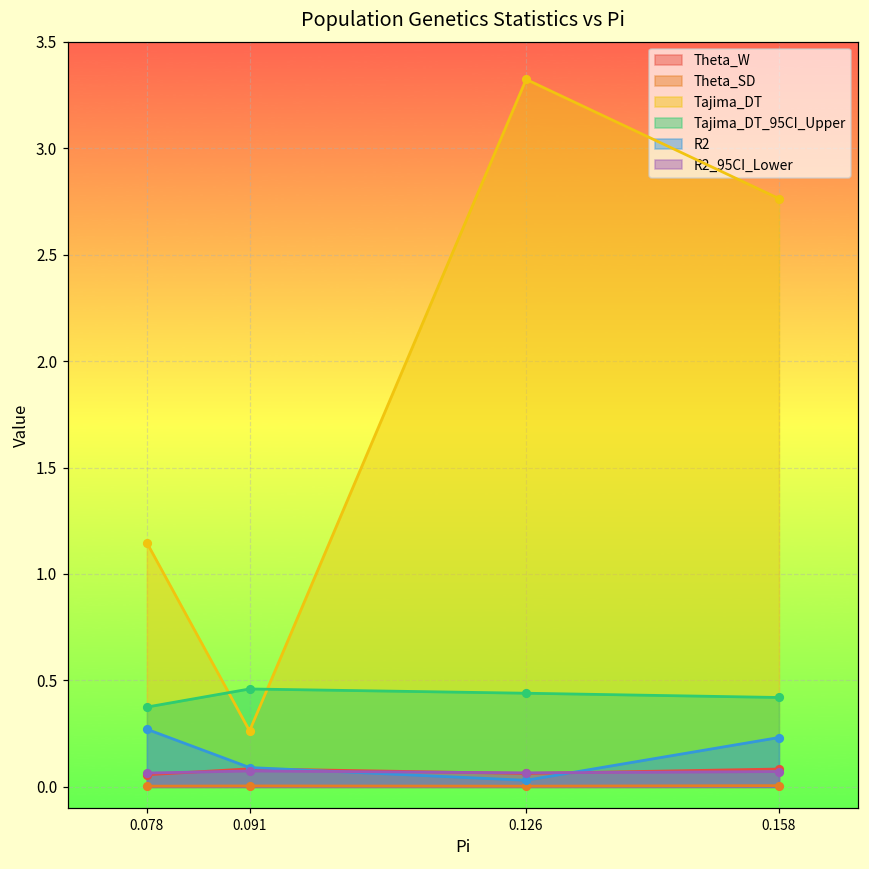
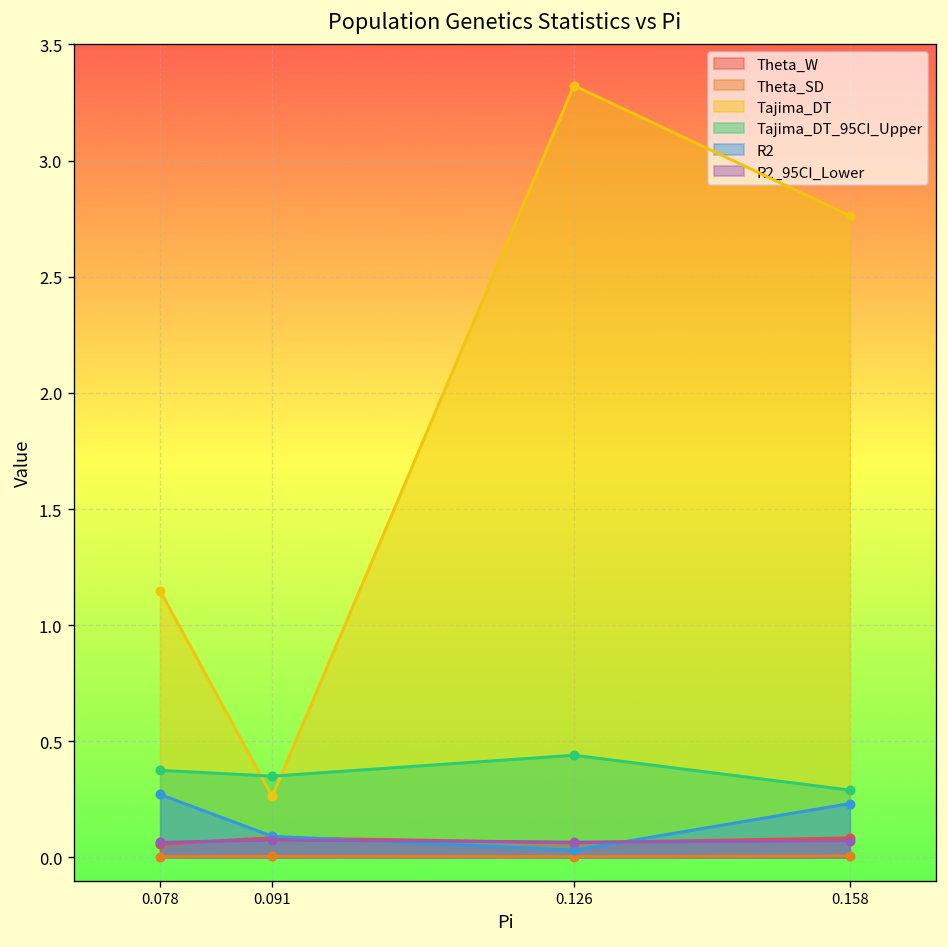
  {
    "Tajima_DT_95CI_Upper": {
      "0.078": 0.38,
-     "0.091": 0.46,
+     "0.091": 0.35,
      "0.126": 0.44,
-     "0.158": 0.42
+     "0.158": 0.29
    },
    "R2": {
      "0.078": 0.27,
      "0.126": 0.03,
      "0.158": 0.23
    }
  }
